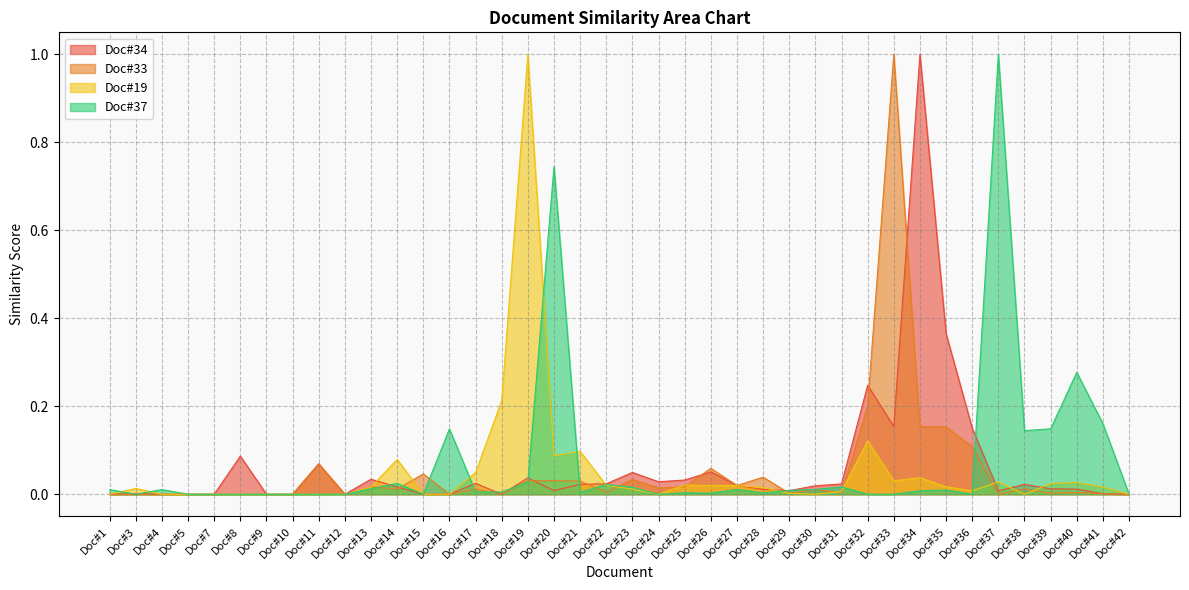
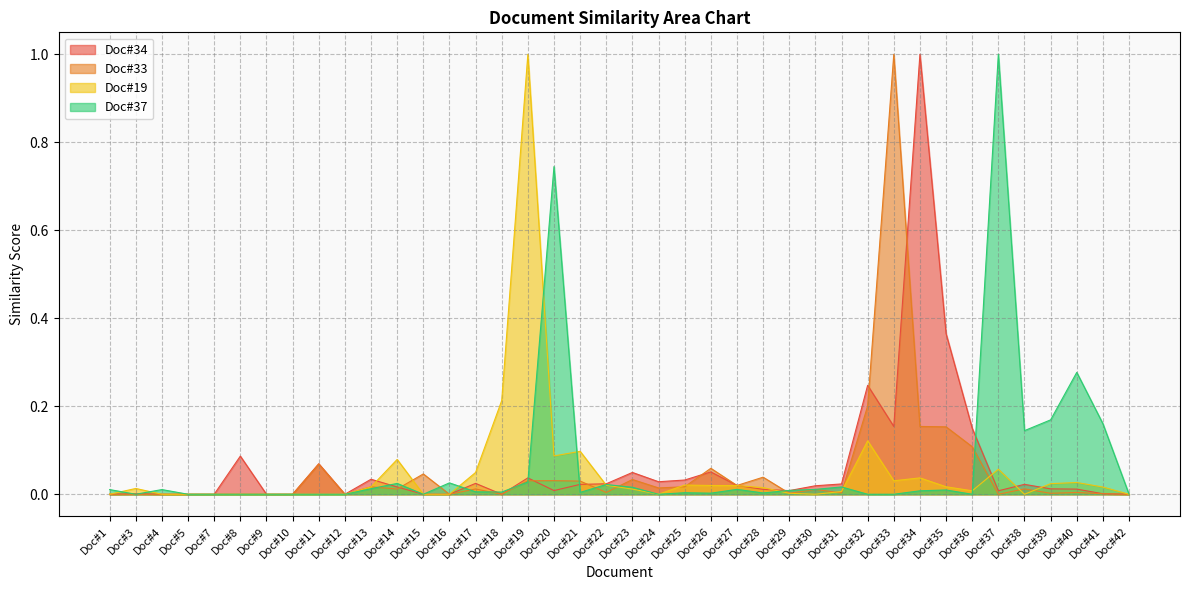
  {
    "Doc#19": {
      "Doc#3": 0.01,
      "Doc#14": 0.08,
      "Doc#17": 0.05,
      "Doc#18": 0.21,
      "Doc#19": 1.00,
      "Doc#20": 0.09,
      "Doc#21": 0.10,
      "Doc#26": 0.02,
      "Doc#30": 0.00,
      "Doc#32": 0.12,
      "Doc#33": 0.03,
      "Doc#34": 0.04,
      "Doc#35": 0.02,
      "Doc#36": 0.01,
-     "Doc#37": 0.03,
+     "Doc#37": 0.06,
      "Doc#38": 0.00,
      "Doc#39": 0.02,
      "Doc#40": 0.03,
      "Doc#41": 0.02
    },
    "Doc#37": {
      "Doc#1": 0.01,
      "Doc#4": 0.01,
      "Doc#14": 0.02,
-     "Doc#16": 0.15,
+     "Doc#16": 0.03,
      "Doc#17": 0.01,
      "Doc#20": 0.74,
      "Doc#21": 0.00,
      "Doc#25": 0.00,
      "Doc#26": 0.00,
      "Doc#27": 0.01,
      "Doc#28": 0.00,
      "Doc#31": 0.02,
      "Doc#32": 0.00,
      "Doc#33": 0.00,
      "Doc#34": 0.01,
      "Doc#35": 0.01,
      "Doc#36": 0.00,
      "Doc#37": 1.00,
      "Doc#38": 0.14,
-     "Doc#39": 0.15,
+     "Doc#39": 0.17,
      "Doc#40": 0.28,
      "Doc#41": 0.16
    }
  }
